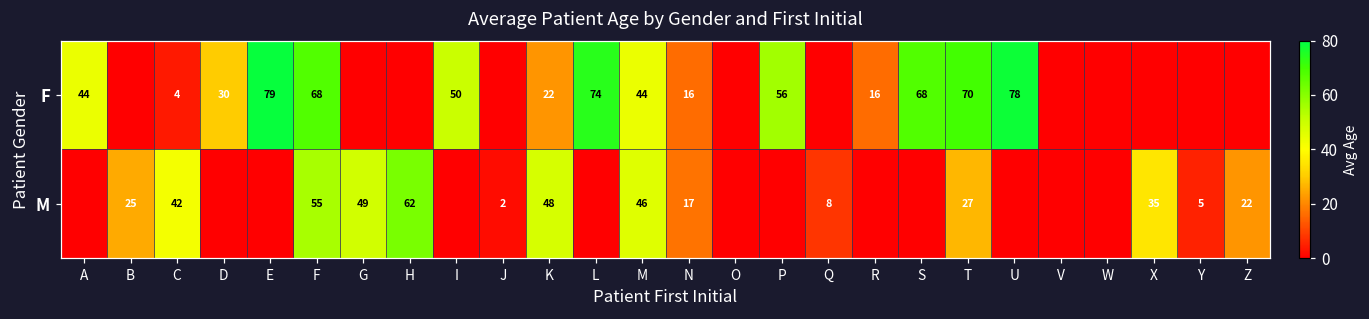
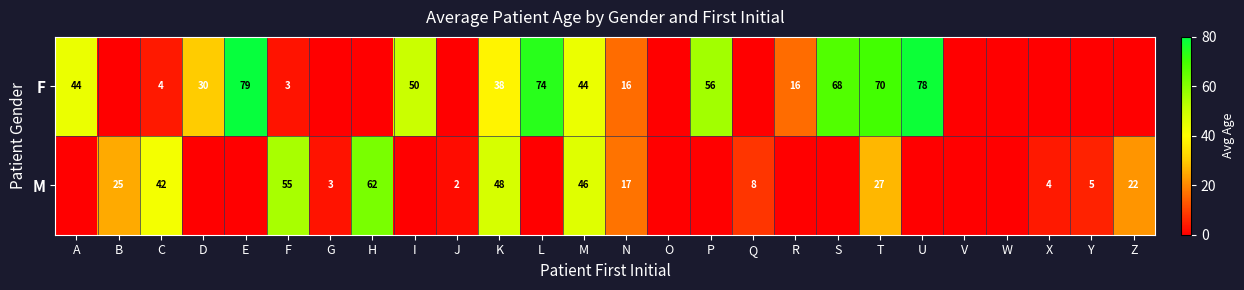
  {
    "F": {
      "A": 44,
      "C": 4,
      "D": 30,
      "E": 79,
-     "F": 68,
+     "F": 3,
      "I": 50,
-     "K": 22,
+     "K": 38,
      "L": 74,
      "M": 44,
      "N": 16,
      "P": 56,
      "R": 16,
      "S": 68,
      "T": 70,
      "U": 78
    },
    "M": {
      "B": 25,
      "C": 42,
      "F": 55,
-     "G": 49,
+     "G": 3,
      "H": 62,
      "J": 2,
      "K": 48,
      "M": 46,
      "N": 17,
      "Q": 8,
      "T": 27,
-     "X": 35,
+     "X": 4,
      "Y": 5,
      "Z": 22
    }
  }
